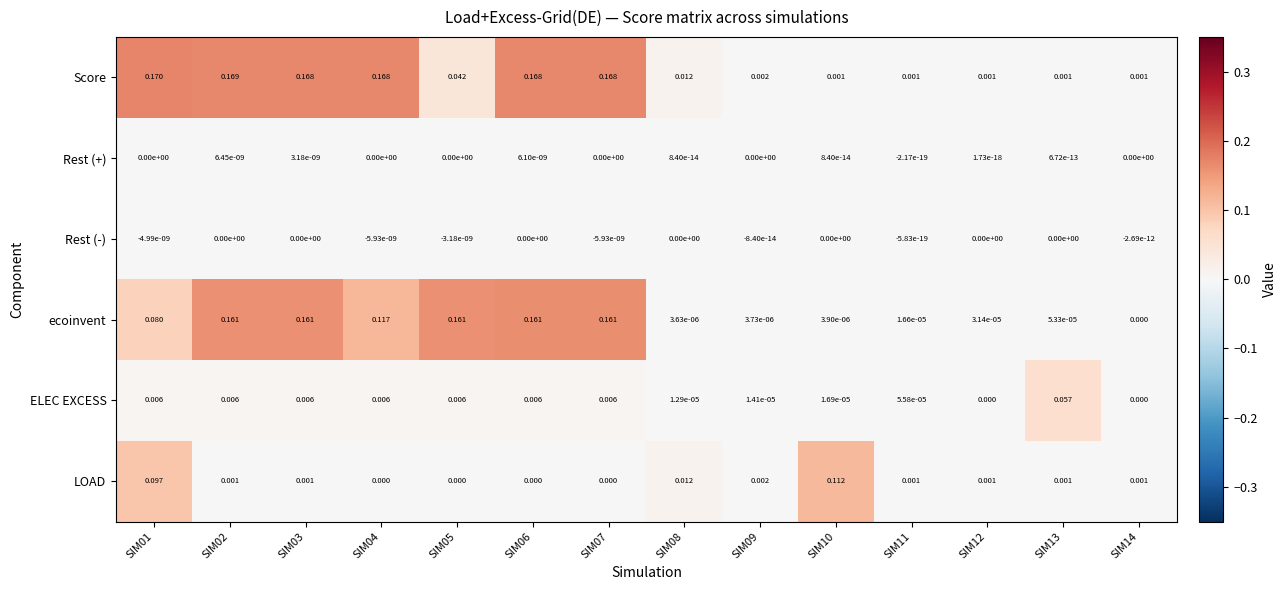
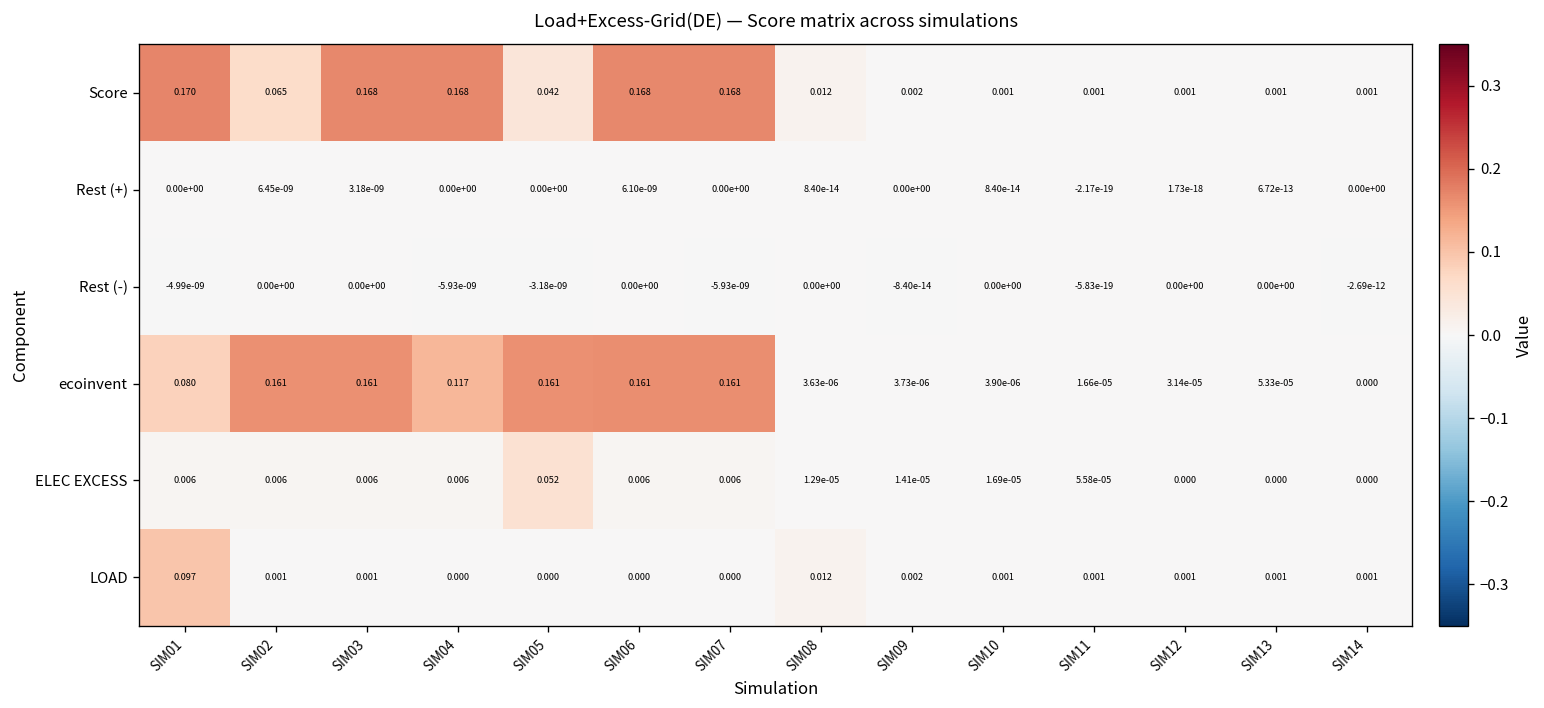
  {
    "Score": {
      "SIM01": "0.170",
-     "SIM02": "0.169",
+     "SIM02": "0.065",
      "SIM03": "0.168",
      "SIM04": "0.168",
      "SIM05": "0.042",
      "SIM06": "0.168",
      "SIM07": "0.168",
      "SIM08": "0.012",
      "SIM09": "0.002",
      "SIM10": "0.001",
      "SIM11": "0.001",
      "SIM12": "0.001",
      "SIM13": "0.001",
      "SIM14": "0.001"
    },
    "Rest (+)": {
      "SIM01": "0.00e+00",
      "SIM02": "6.45e-09",
      "SIM03": "3.18e-09",
      "SIM04": "0.00e+00",
      "SIM05": "0.00e+00",
      "SIM06": "6.10e-09",
      "SIM07": "0.00e+00",
      "SIM08": "8.40e-14",
      "SIM09": "0.00e+00",
      "SIM10": "8.40e-14",
      "SIM11": "-2.17e-19",
      "SIM12": "1.73e-18",
      "SIM13": "6.72e-13",
      "SIM14": "0.00e+00"
    },
    "Rest (-)": {
      "SIM01": "-4.99e-09",
      "SIM02": "0.00e+00",
      "SIM03": "0.00e+00",
      "SIM04": "-5.93e-09",
      "SIM05": "-3.18e-09",
      "SIM06": "0.00e+00",
      "SIM07": "-5.93e-09",
      "SIM08": "0.00e+00",
      "SIM09": "-8.40e-14",
      "SIM10": "0.00e+00",
      "SIM11": "-5.83e-19",
      "SIM12": "0.00e+00",
      "SIM13": "0.00e+00",
      "SIM14": "-2.69e-12"
    },
    "ecoinvent": {
      "SIM01": "0.080",
      "SIM02": "0.161",
      "SIM03": "0.161",
      "SIM04": "0.117",
      "SIM05": "0.161",
      "SIM06": "0.161",
      "SIM07": "0.161",
      "SIM08": "3.63e-06",
      "SIM09": "3.73e-06",
      "SIM10": "3.90e-06",
      "SIM11": "1.66e-05",
      "SIM12": "3.14e-05",
      "SIM13": "5.33e-05",
      "SIM14": "0.000"
    },
    "ELEC EXCESS": {
      "SIM01": "0.006",
      "SIM02": "0.006",
      "SIM03": "0.006",
      "SIM04": "0.006",
-     "SIM05": "0.006",
+     "SIM05": "0.052",
      "SIM06": "0.006",
      "SIM07": "0.006",
      "SIM08": "1.29e-05",
      "SIM09": "1.41e-05",
      "SIM10": "1.69e-05",
      "SIM11": "5.58e-05",
      "SIM12": "0.000",
-     "SIM13": "0.057",
+     "SIM13": "0.000",
      "SIM14": "0.000"
    },
    "LOAD": {
      "SIM01": "0.097",
      "SIM02": "0.001",
      "SIM03": "0.001",
      "SIM04": "0.000",
      "SIM05": "0.000",
      "SIM06": "0.000",
      "SIM07": "0.000",
      "SIM08": "0.012",
      "SIM09": "0.002",
-     "SIM10": "0.112",
+     "SIM10": "0.001",
      "SIM11": "0.001",
      "SIM12": "0.001",
      "SIM13": "0.001",
      "SIM14": "0.001"
    }
  }
